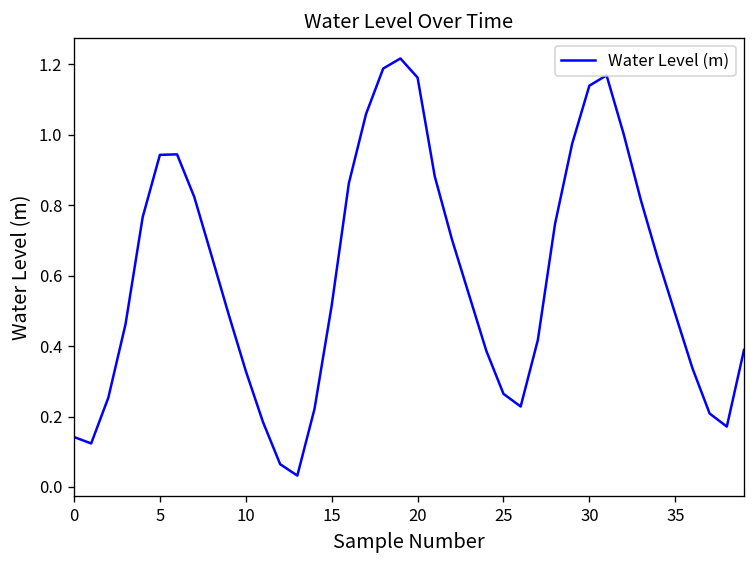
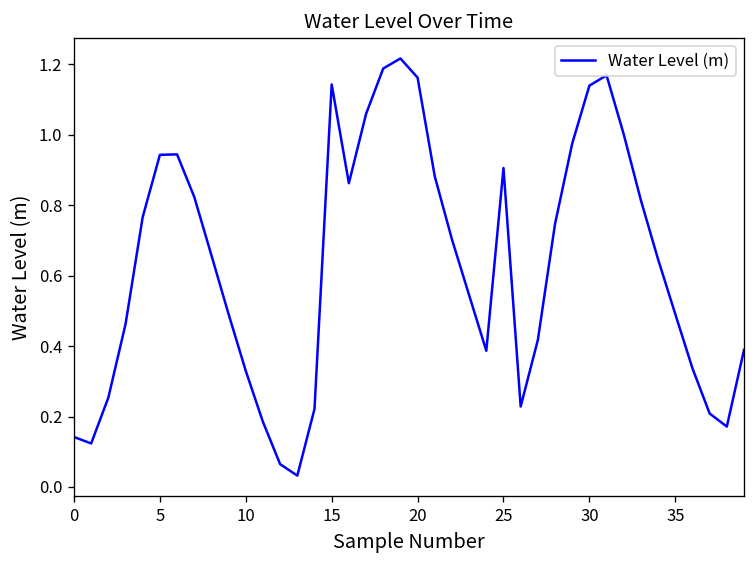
  {
    "0": 0.14,
    "5": 0.94,
    "10": 0.33,
-   "15": 0.52,
+   "15": 1.14,
    "20": 1.16,
-   "25": 0.26,
+   "25": 0.91,
    "30": 1.14,
    "35": 0.49
  }
